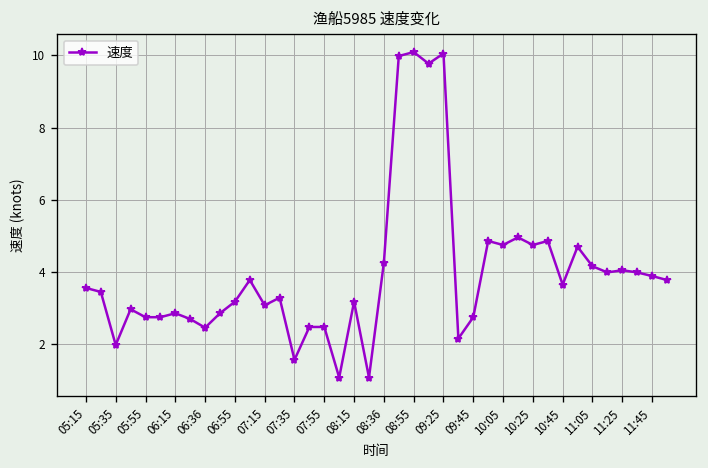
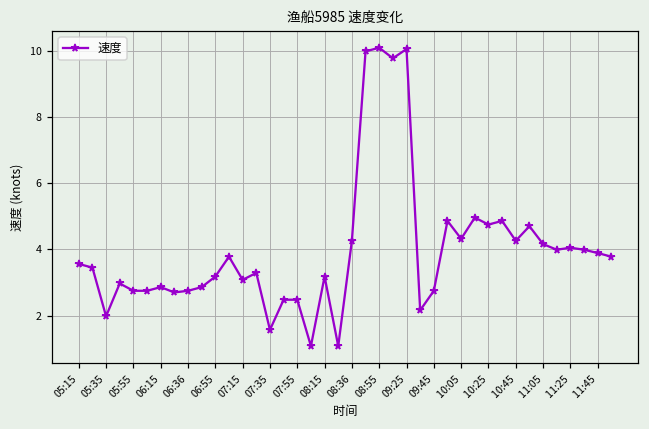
  {
    "05:15": 3.6,
    "05:35": 2.0,
    "05:55": 2.8,
    "06:15": 2.9,
-   "06:36": 2.5,
+   "06:36": 2.8,
    "06:55": 3.2,
    "07:15": 3.1,
    "07:35": 1.6,
    "07:55": 2.5,
    "08:15": 3.2,
    "08:36": 4.3,
    "08:55": 10.1,
    "09:25": 10.1,
    "09:45": 2.8,
-   "10:05": 4.8,
+   "10:05": 4.3,
    "10:25": 4.8,
-   "10:45": 3.7,
+   "10:45": 4.3,
    "11:05": 4.2,
    "11:25": 4.1,
    "11:45": 3.9
  }
